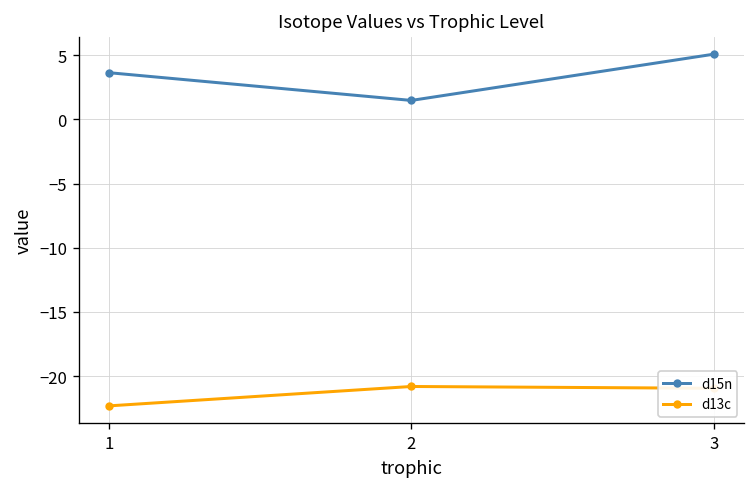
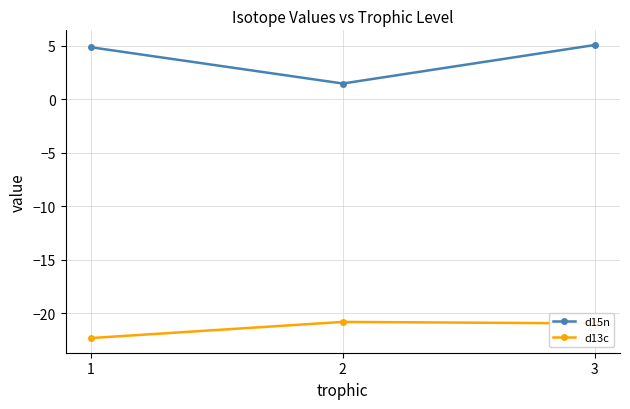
  {
    "d15n": {
-     "1": 3.6,
+     "1": 4.9,
      "2": 1.5,
      "3": 5.1
    },
    "d13c": {
      "1": -22.3,
      "2": -20.8
    }
  }
